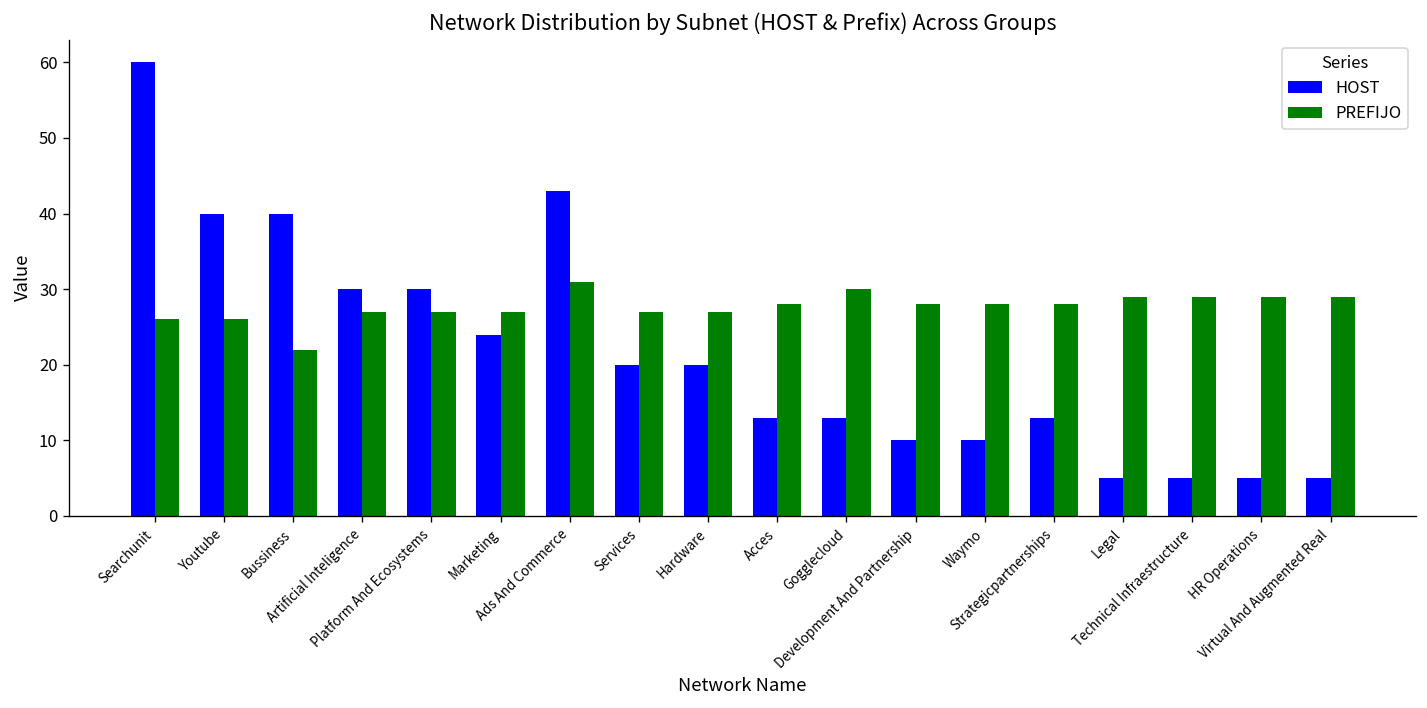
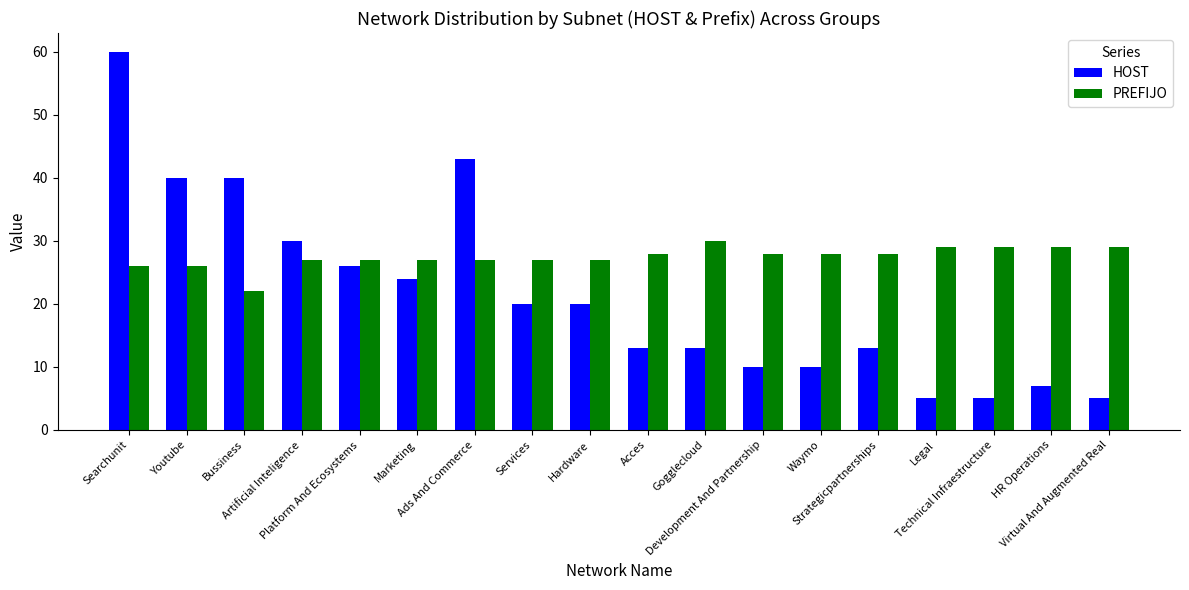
  {
    "HOST": {
      "Searchunit": 60,
      "Youtube": 40,
      "Bussiness": 40,
      "Artificial Inteligence": 30,
-     "Platform And Ecosystems": 30,
+     "Platform And Ecosystems": 26,
      "Marketing": 24,
      "Ads And Commerce": 43,
      "Services": 20,
      "Hardware": 20,
      "Acces": 13,
      "Gogglecloud": 13,
      "Development And Partnership": 10,
      "Waymo": 10,
      "Strategicpartnerships": 13,
      "Legal": 5,
      "Technical Infraestructure": 5,
-     "HR Operations": 5,
+     "HR Operations": 7,
      "Virtual And Augmented Real": 5
    },
    "PREFIJO": {
      "Searchunit": 26,
      "Youtube": 26,
      "Bussiness": 22,
      "Artificial Inteligence": 27,
      "Platform And Ecosystems": 27,
      "Marketing": 27,
-     "Ads And Commerce": 31,
+     "Ads And Commerce": 27,
      "Services": 27,
      "Hardware": 27,
      "Acces": 28,
      "Gogglecloud": 30,
      "Development And Partnership": 28,
      "Waymo": 28,
      "Strategicpartnerships": 28,
      "Legal": 29,
      "Technical Infraestructure": 29,
      "HR Operations": 29,
      "Virtual And Augmented Real": 29
    }
  }
